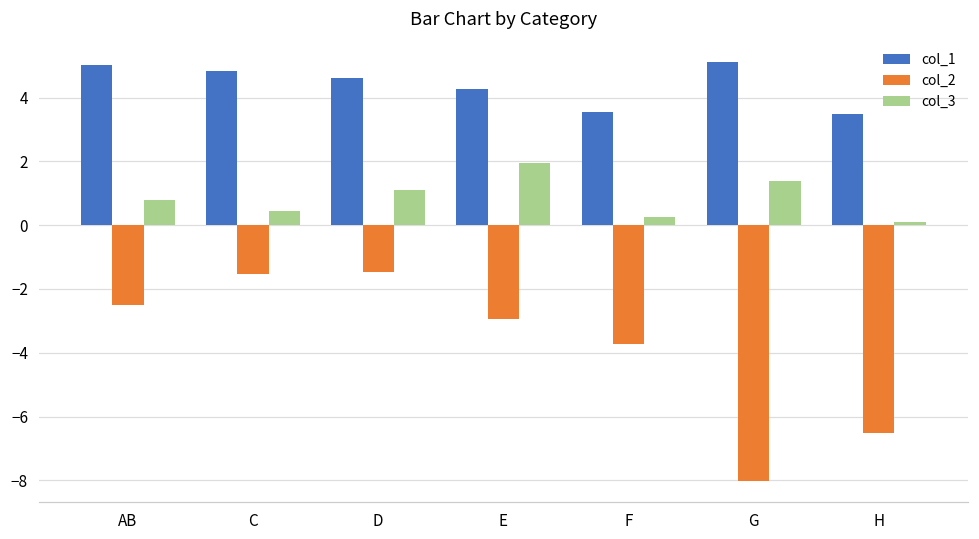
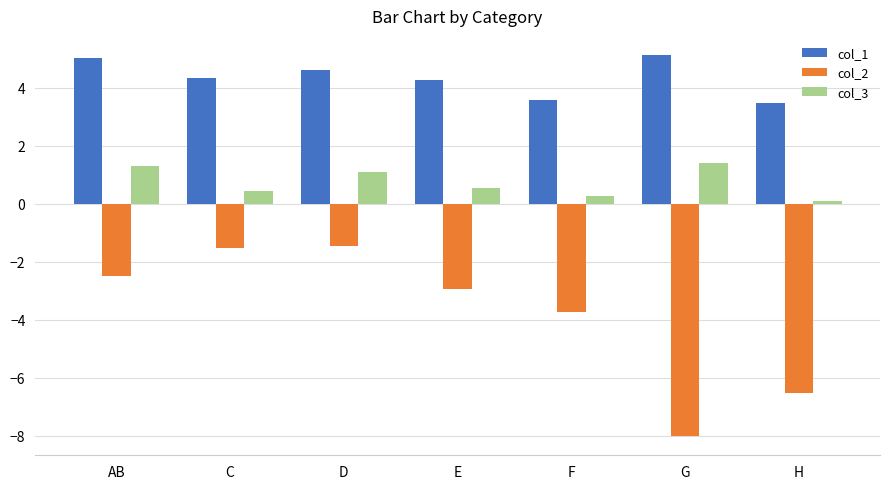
  {
    "col_1": {
      "AB": 5.0,
-     "C": 4.8,
+     "C": 4.3,
      "D": 4.6,
      "E": 4.3,
      "F": 3.6,
      "G": 5.1,
      "H": 3.5
    },
    "col_2": {
      "AB": -2.5,
      "C": -1.5,
      "D": -1.5,
      "E": -3.0,
      "F": -3.7,
      "G": -8.0,
      "H": -6.5
    },
    "col_3": {
-     "AB": 0.8,
+     "AB": 1.3,
      "C": 0.4,
      "D": 1.1,
-     "E": 1.9,
+     "E": 0.5,
      "F": 0.3,
      "G": 1.4,
      "H": 0.1
    }
  }
